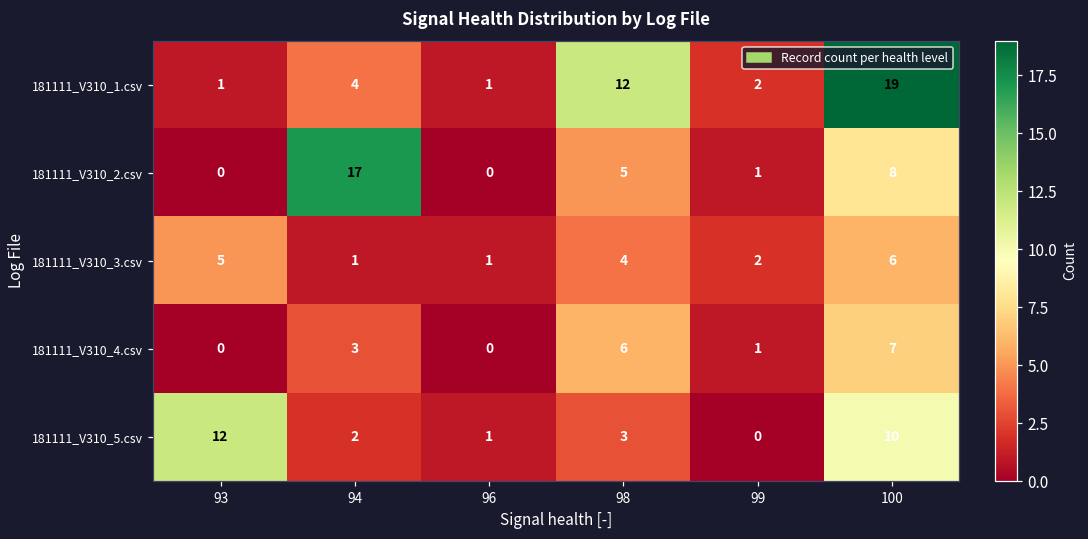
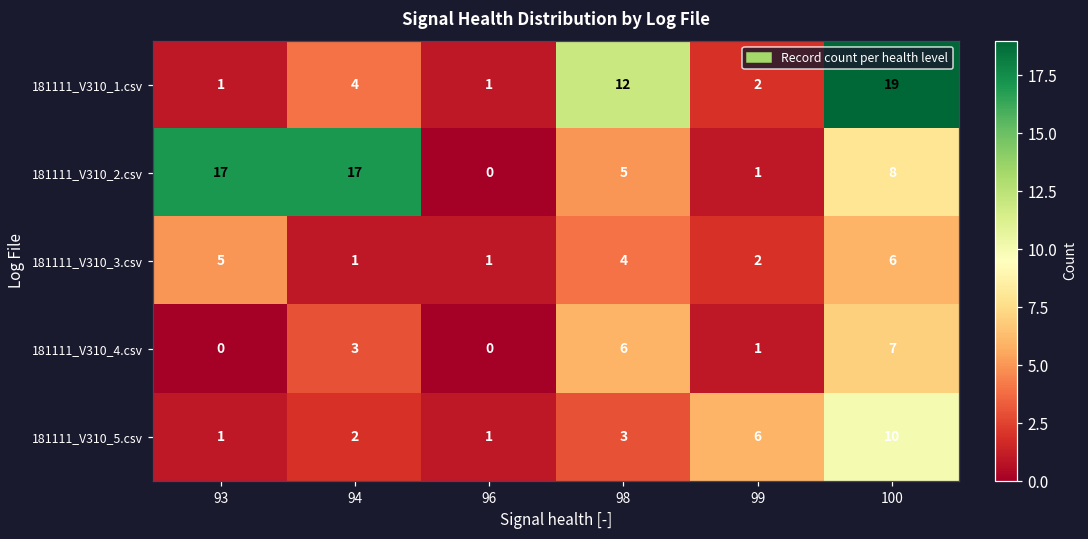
  {
    "181111_V310_1.csv": {
      "93": 1,
      "94": 4,
      "96": 1,
      "98": 12,
      "99": 2,
      "100": 19
    },
    "181111_V310_2.csv": {
-     "93": 0,
+     "93": 17,
      "94": 17,
      "96": 0,
      "98": 5,
      "99": 1,
      "100": 8
    },
    "181111_V310_3.csv": {
      "93": 5,
      "94": 1,
      "96": 1,
      "98": 4,
      "99": 2,
      "100": 6
    },
    "181111_V310_4.csv": {
      "93": 0,
      "94": 3,
      "96": 0,
      "98": 6,
      "99": 1,
      "100": 7
    },
    "181111_V310_5.csv": {
-     "93": 12,
+     "93": 1,
      "94": 2,
      "96": 1,
      "98": 3,
-     "99": 0,
+     "99": 6,
      "100": 10
    }
  }
